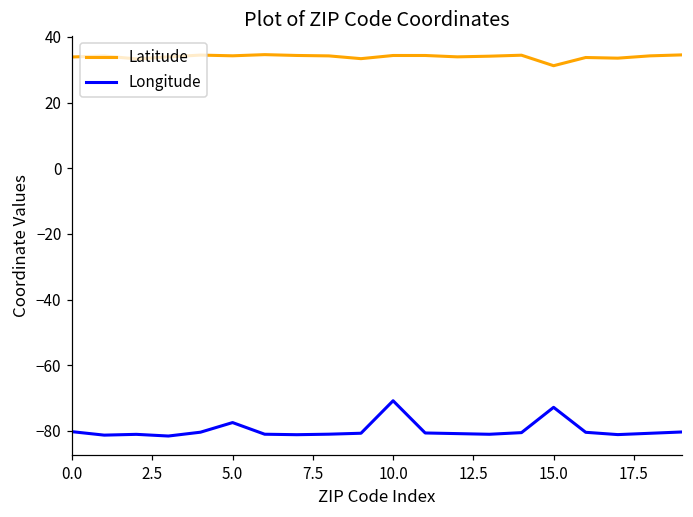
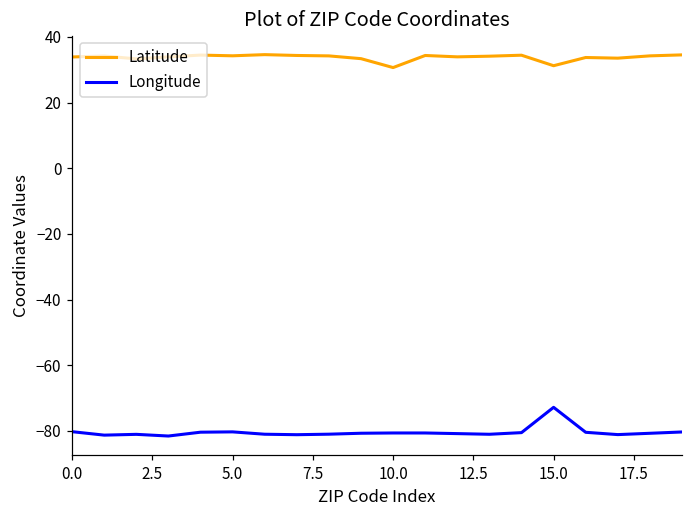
  {
    "Latitude": {
      "0.0": 34,
      "5.0": 34,
-     "10.0": 34,
+     "10.0": 31,
      "15.0": 31
    },
    "Longitude": {
      "0.0": -80,
-     "5.0": -77,
-     "10.0": -71,
+     "5.0": -80,
+     "10.0": -81,
      "15.0": -73
    }
  }
